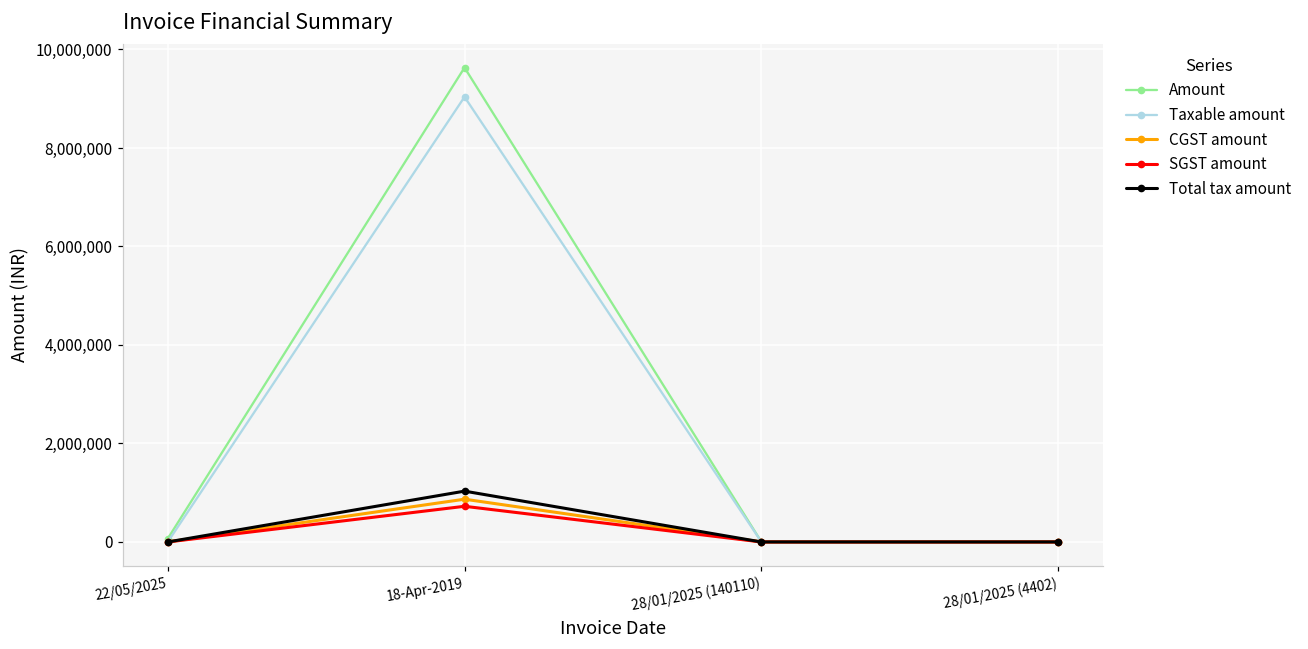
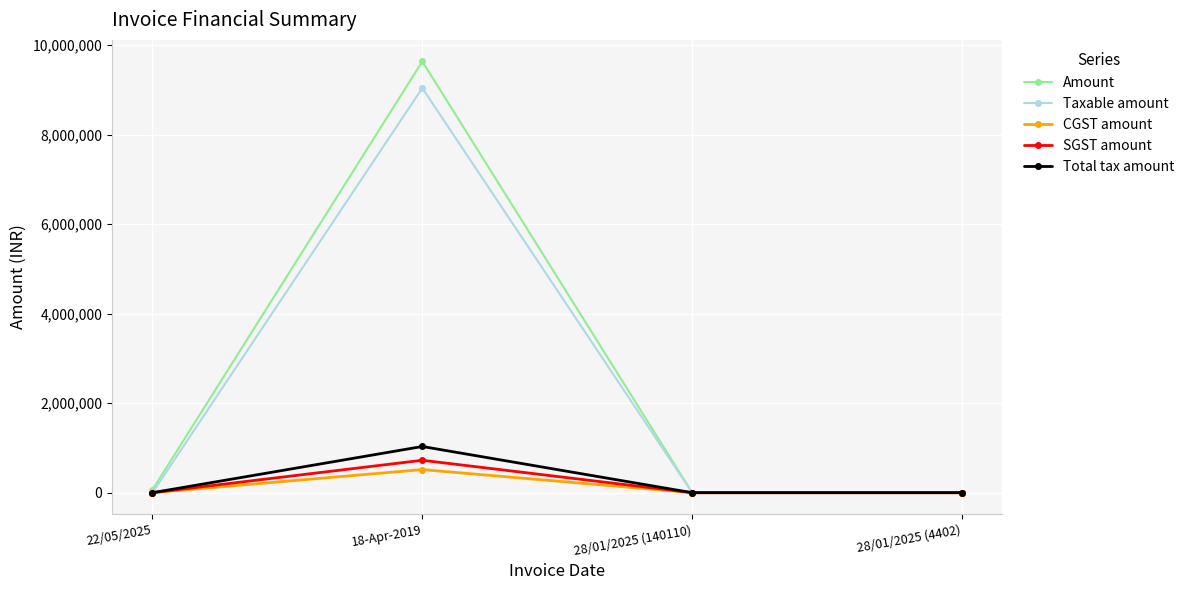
  {
    "Amount": {
      "22/05/2025": "100,000",
      "18-Apr-2019": "9,600,000"
    },
    "Taxable amount": {
      "18-Apr-2019": "9,000,000"
    },
    "CGST amount": {
-     "18-Apr-2019": "900,000"
+     "18-Apr-2019": "500,000"
    },
    "SGST amount": {
      "18-Apr-2019": "700,000"
    },
    "Total tax amount": {
      "18-Apr-2019": "1,000,000"
    }
  }
